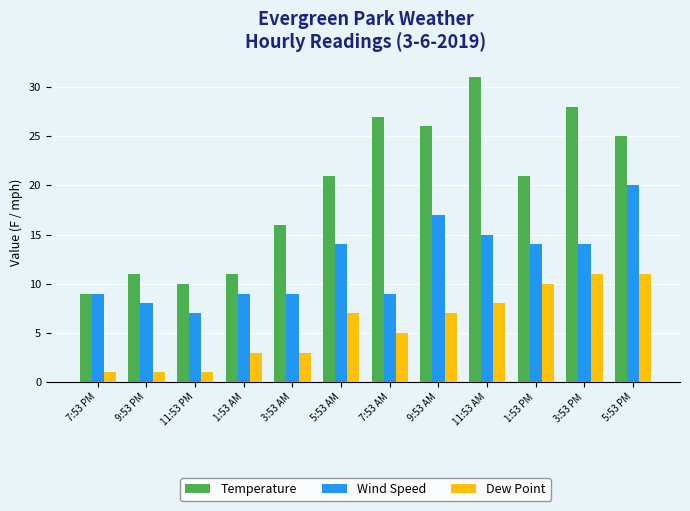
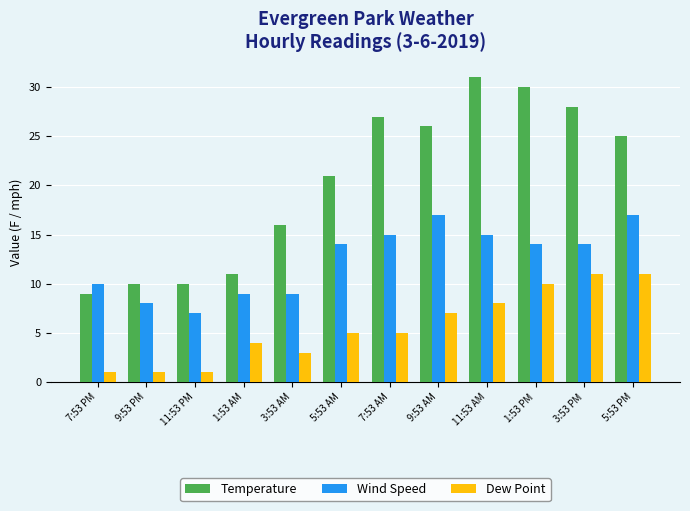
  {
    "Temperature": {
      "7:53 PM": 9,
-     "9:53 PM": 11,
+     "9:53 PM": 10,
      "11:53 PM": 10,
      "1:53 AM": 11,
      "3:53 AM": 16,
      "5:53 AM": 21,
      "7:53 AM": 27,
      "9:53 AM": 26,
      "11:53 AM": 31,
-     "1:53 PM": 21,
+     "1:53 PM": 30,
      "3:53 PM": 28,
      "5:53 PM": 25
    },
    "Wind Speed": {
-     "7:53 PM": 9,
+     "7:53 PM": 10,
      "9:53 PM": 8,
      "11:53 PM": 7,
      "1:53 AM": 9,
      "3:53 AM": 9,
      "5:53 AM": 14,
-     "7:53 AM": 9,
+     "7:53 AM": 15,
      "9:53 AM": 17,
      "11:53 AM": 15,
      "1:53 PM": 14,
      "3:53 PM": 14,
-     "5:53 PM": 20
+     "5:53 PM": 17
    },
    "Dew Point": {
      "7:53 PM": 1,
      "9:53 PM": 1,
      "11:53 PM": 1,
-     "1:53 AM": 3,
+     "1:53 AM": 4,
      "3:53 AM": 3,
-     "5:53 AM": 7,
+     "5:53 AM": 5,
      "7:53 AM": 5,
      "9:53 AM": 7,
      "11:53 AM": 8,
      "1:53 PM": 10,
      "3:53 PM": 11,
      "5:53 PM": 11
    }
  }
